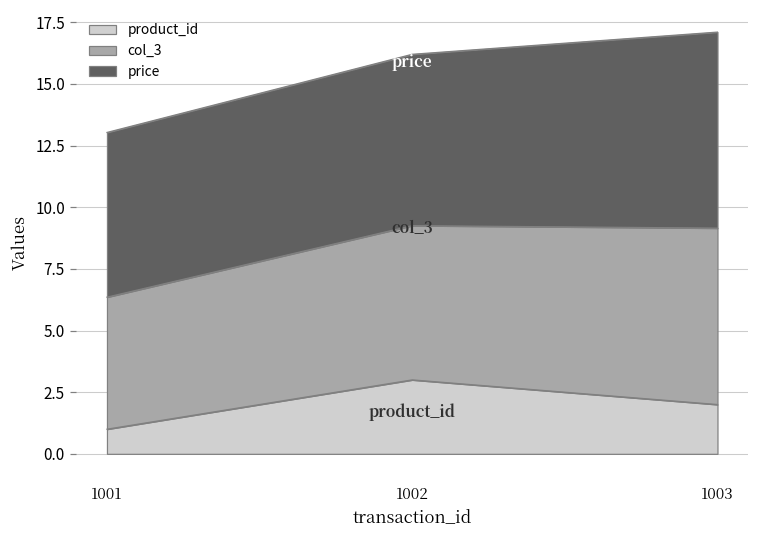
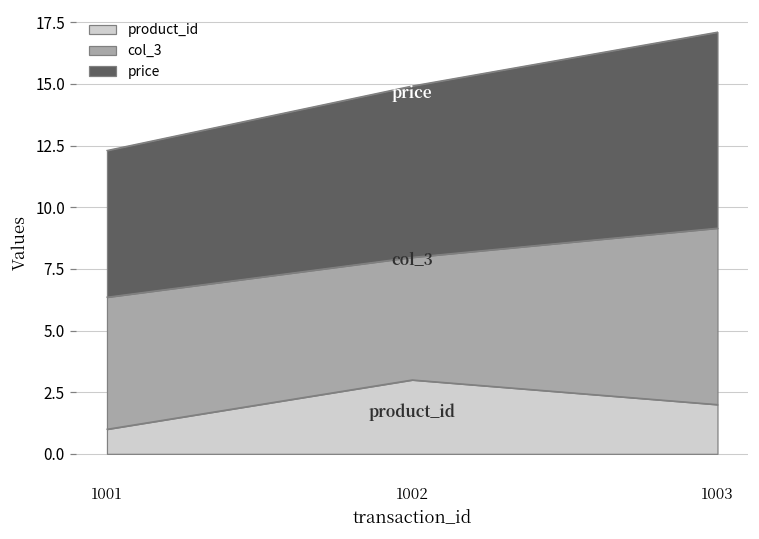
  {
    "product_id": {
      "1001": 1.0,
      "1002": 3.0,
      "1003": 2.0
    },
    "col_3": {
      "1001": 6.4,
-     "1002": 6.3,
+     "1002": 5.0,
      "1003": 9.2
    },
    "price": {
-     "1001": 6.7,
+     "1001": 5.9,
      "1002": 6.9,
      "1003": 7.9
    }
  }
